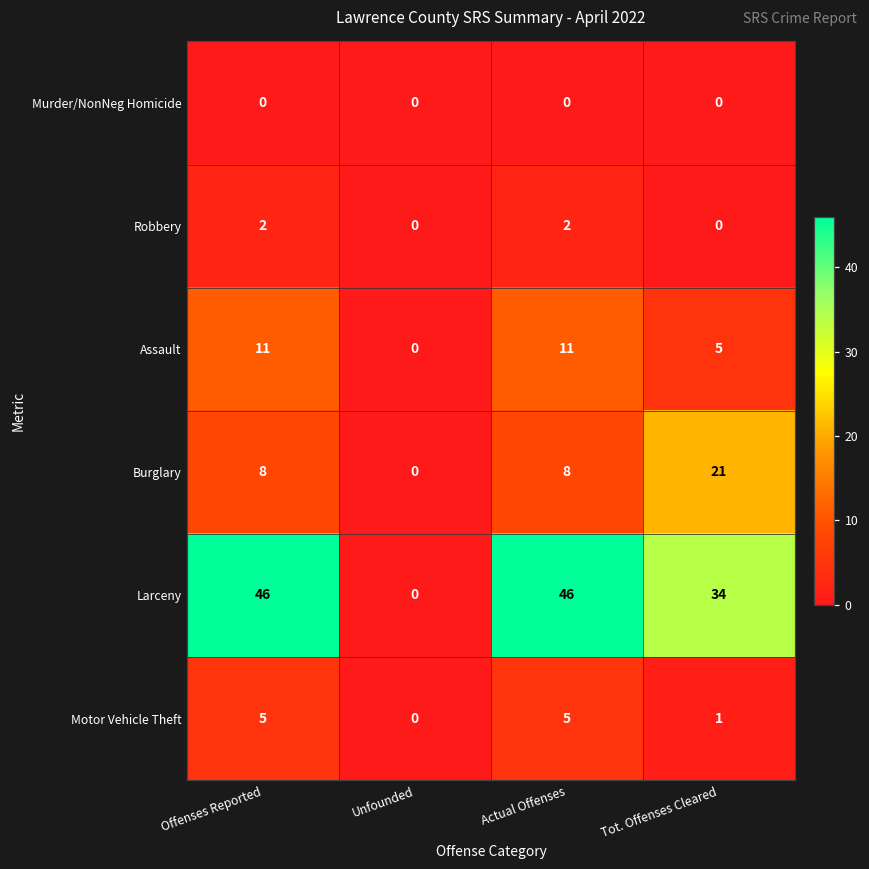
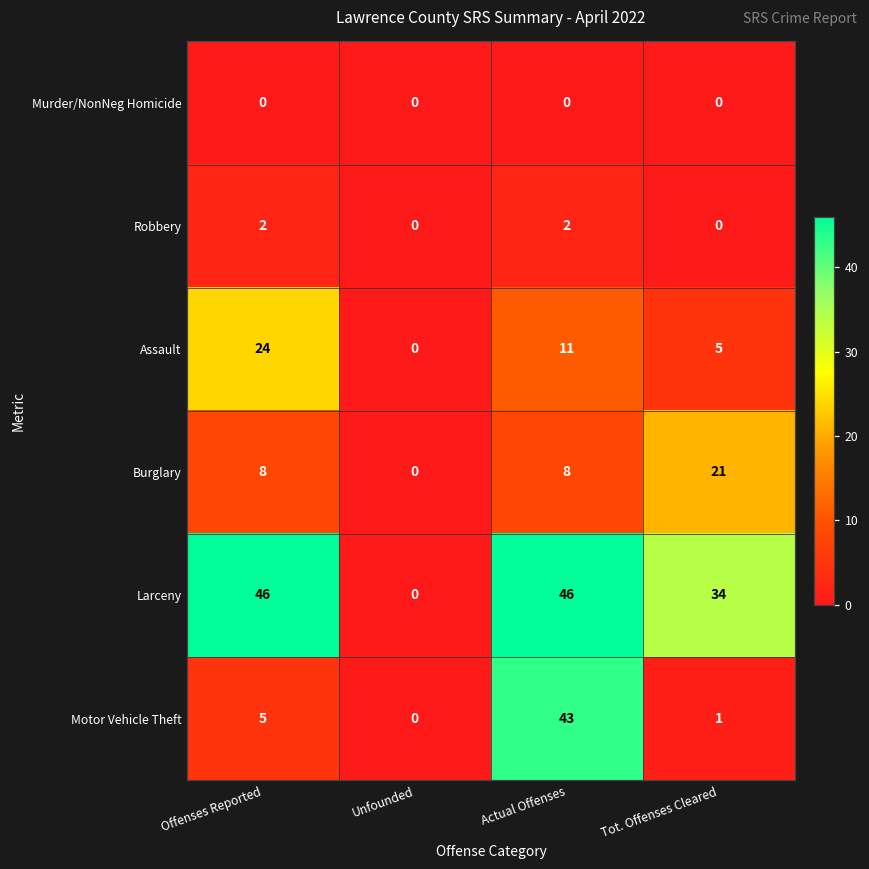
  {
    "Murder/NonNeg Homicide": {
      "Offenses Reported": 0,
      "Unfounded": 0,
      "Actual Offenses": 0,
      "Tot. Offenses Cleared": 0
    },
    "Robbery": {
      "Offenses Reported": 2,
      "Unfounded": 0,
      "Actual Offenses": 2,
      "Tot. Offenses Cleared": 0
    },
    "Assault": {
-     "Offenses Reported": 11,
+     "Offenses Reported": 24,
      "Unfounded": 0,
      "Actual Offenses": 11,
      "Tot. Offenses Cleared": 5
    },
    "Burglary": {
      "Offenses Reported": 8,
      "Unfounded": 0,
      "Actual Offenses": 8,
      "Tot. Offenses Cleared": 21
    },
    "Larceny": {
      "Offenses Reported": 46,
      "Unfounded": 0,
      "Actual Offenses": 46,
      "Tot. Offenses Cleared": 34
    },
    "Motor Vehicle Theft": {
      "Offenses Reported": 5,
      "Unfounded": 0,
-     "Actual Offenses": 5,
+     "Actual Offenses": 43,
      "Tot. Offenses Cleared": 1
    }
  }
